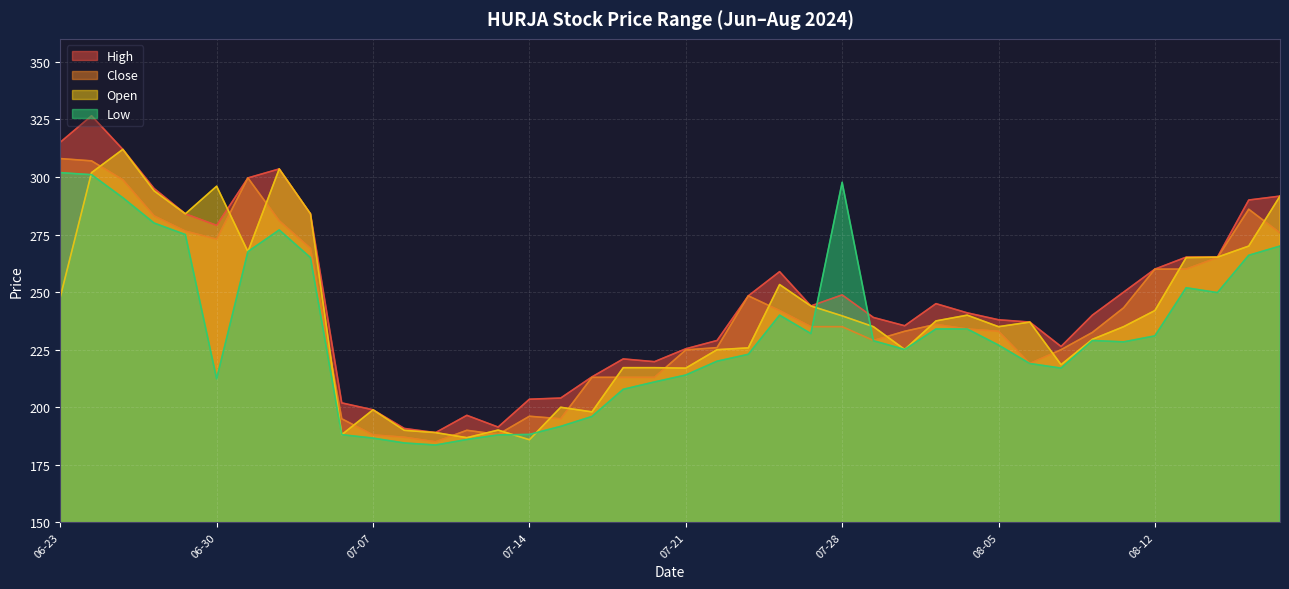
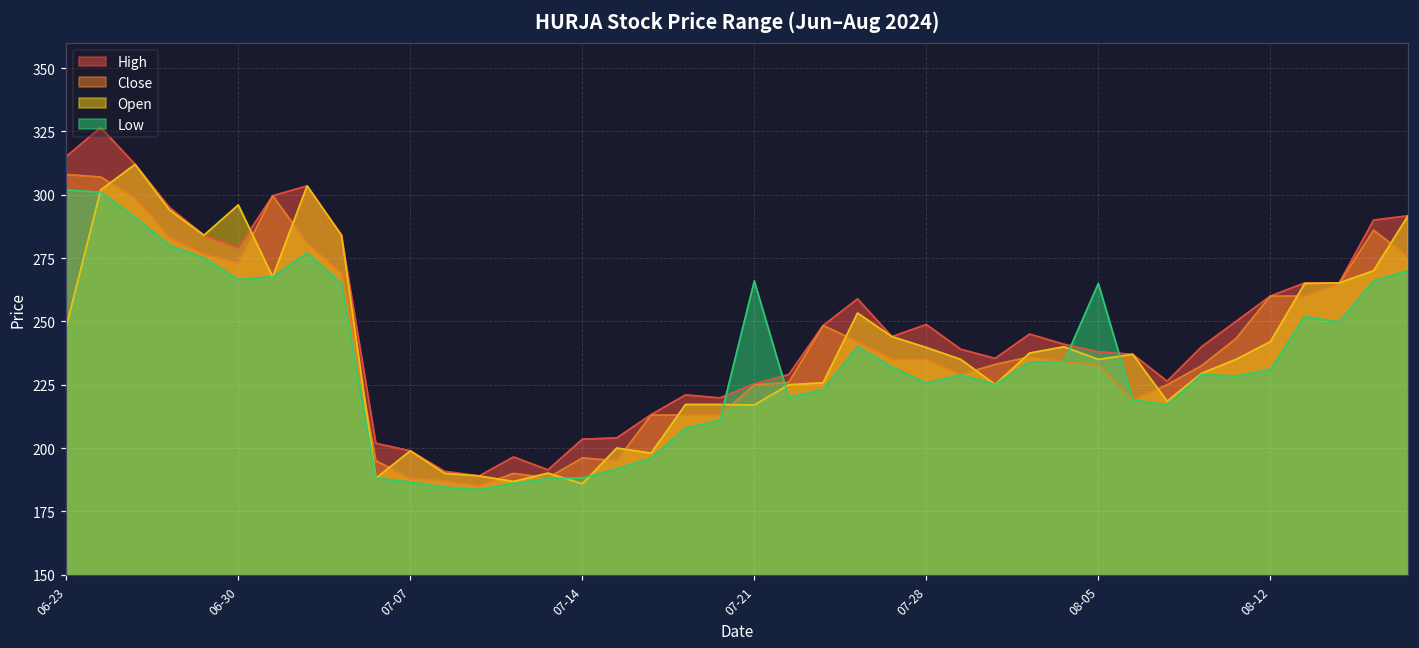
  {
    "Open": {
      "06-23": 248,
      "06-30": 296,
      "07-14": 186,
      "07-21": 217,
      "07-28": 240,
      "08-05": 235,
      "08-12": 242
    },
    "Low": {
      "06-23": 302,
-     "06-30": 212,
+     "06-30": 267,
      "07-07": 187,
      "07-14": 188,
-     "07-21": 214,
-     "07-28": 298,
-     "08-05": 227,
+     "07-21": 266,
+     "07-28": 226,
+     "08-05": 265,
      "08-12": 231
    }
  }
